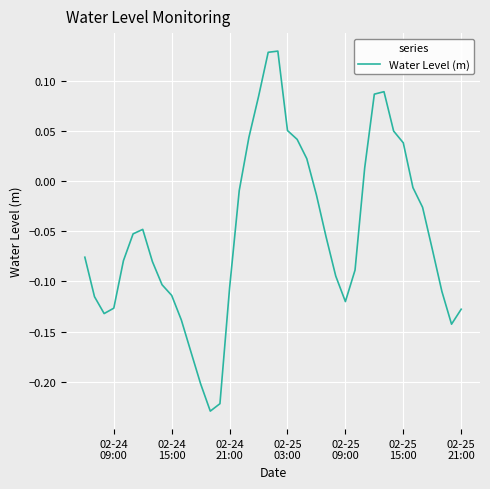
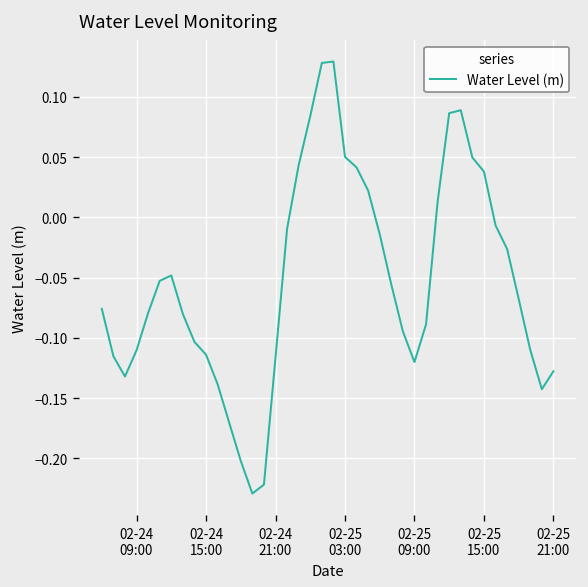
  {
-   "02-24 09:00": -0.127,
+   "02-24 09:00": -0.110,
    "02-24 15:00": -0.114,
-   "02-24 21:00": -0.107,
+   "02-24 21:00": -0.116,
    "02-25 03:00": 0.050,
    "02-25 09:00": -0.120,
    "02-25 15:00": 0.038,
    "02-25 21:00": -0.128
  }
